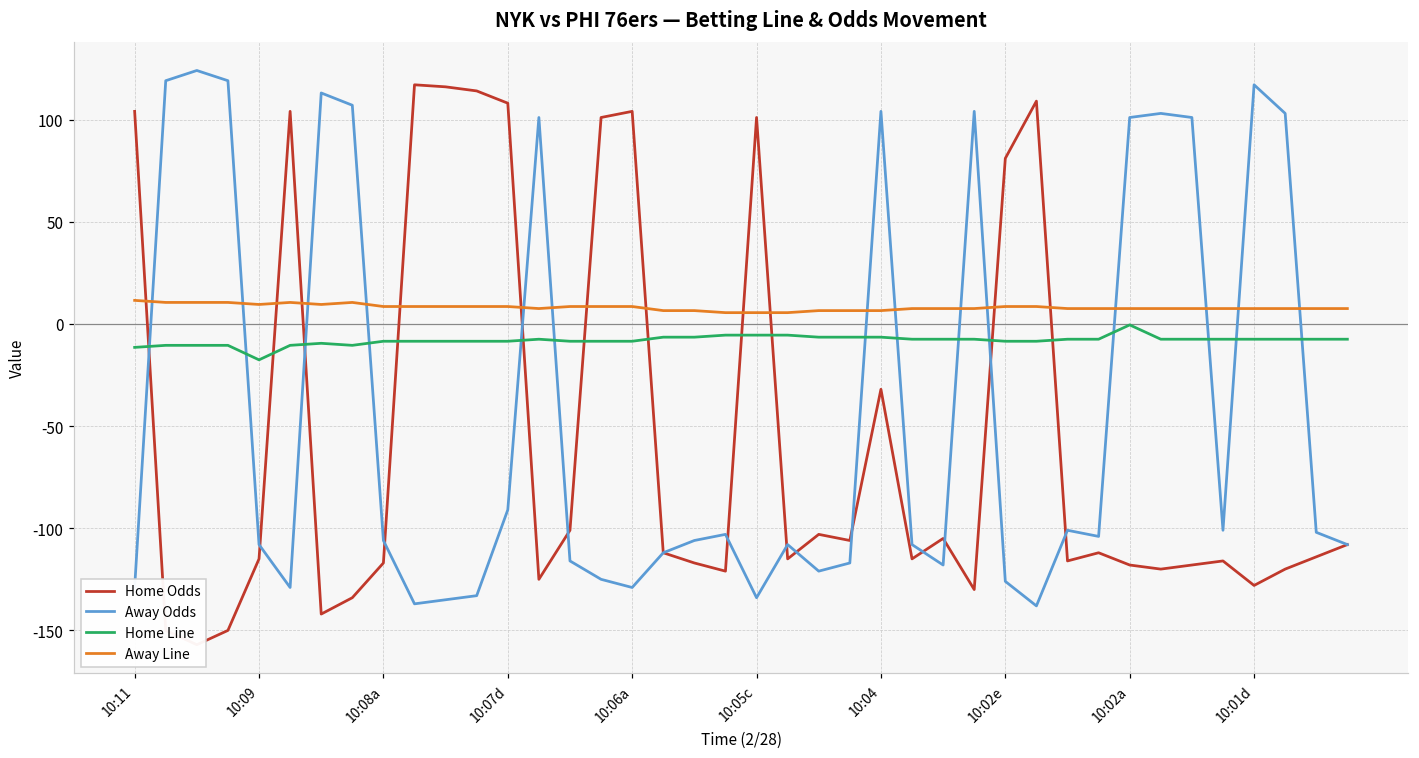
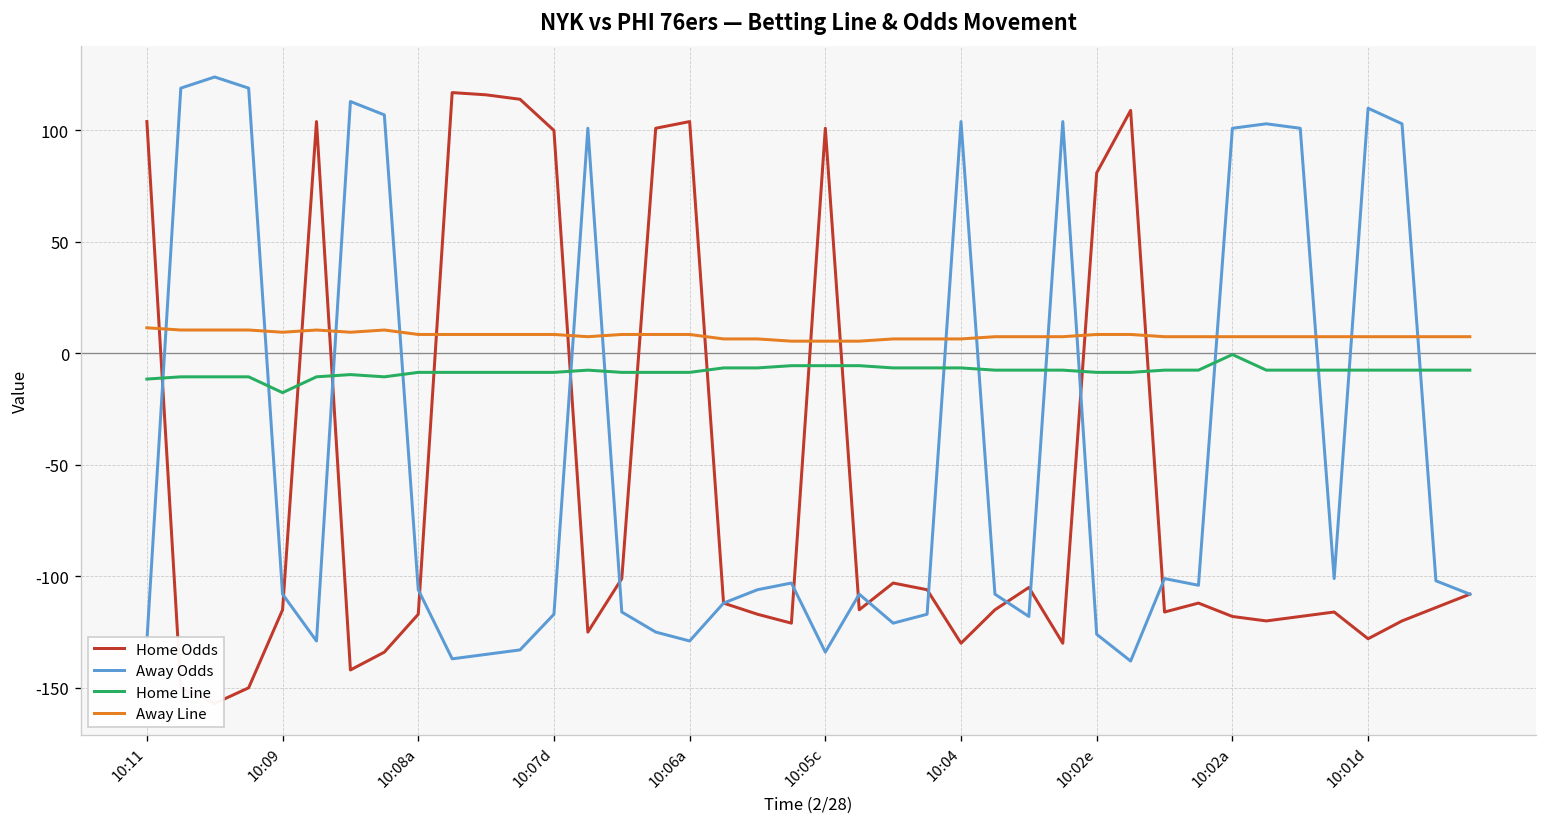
  {
    "Home Odds": {
      "10:11": 104,
      "10:09": -115,
      "10:08a": -117,
-     "10:07d": 108,
+     "10:07d": 100,
      "10:06a": 104,
      "10:05c": 101,
-     "10:04": -32,
+     "10:04": -130,
      "10:02e": 81,
      "10:02a": -118,
      "10:01d": -128
    },
    "Away Odds": {
      "10:09": -108,
      "10:08a": -106,
-     "10:07d": -91,
+     "10:07d": -117,
      "10:06a": -129,
      "10:05c": -134,
      "10:04": 104,
      "10:02e": -126,
      "10:02a": 101,
-     "10:01d": 117
+     "10:01d": 110
    },
    "Home Line": {
      "10:11": -12,
      "10:09": -18,
      "10:08a": -9,
      "10:07d": -9,
      "10:06a": -9,
      "10:05c": -6,
      "10:04": -7,
      "10:02e": -9,
      "10:02a": -1,
      "10:01d": -8
    },
    "Away Line": {
      "10:11": 12,
      "10:09": 10,
      "10:08a": 9,
      "10:07d": 9,
      "10:06a": 9,
      "10:05c": 6,
      "10:04": 7,
      "10:02e": 9,
      "10:02a": 8,
      "10:01d": 8
    }
  }
